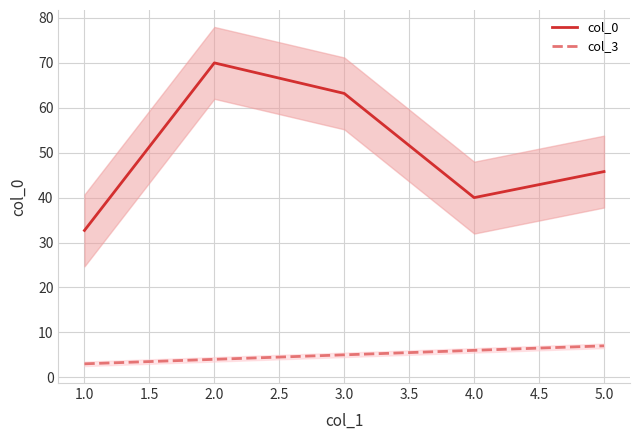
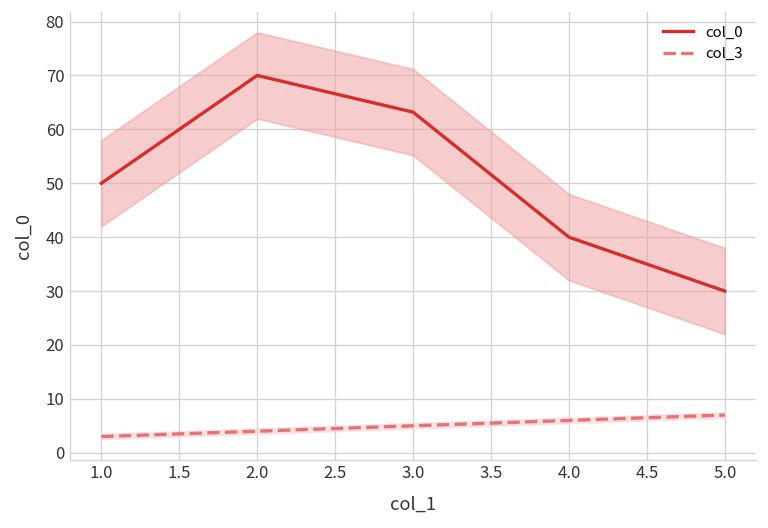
  {
    "col_0": {
-     "1.0": 33,
+     "1.0": 50,
      "2.0": 70,
      "3.0": 63,
      "4.0": 40,
-     "5.0": 46
+     "5.0": 30
    }
  }
